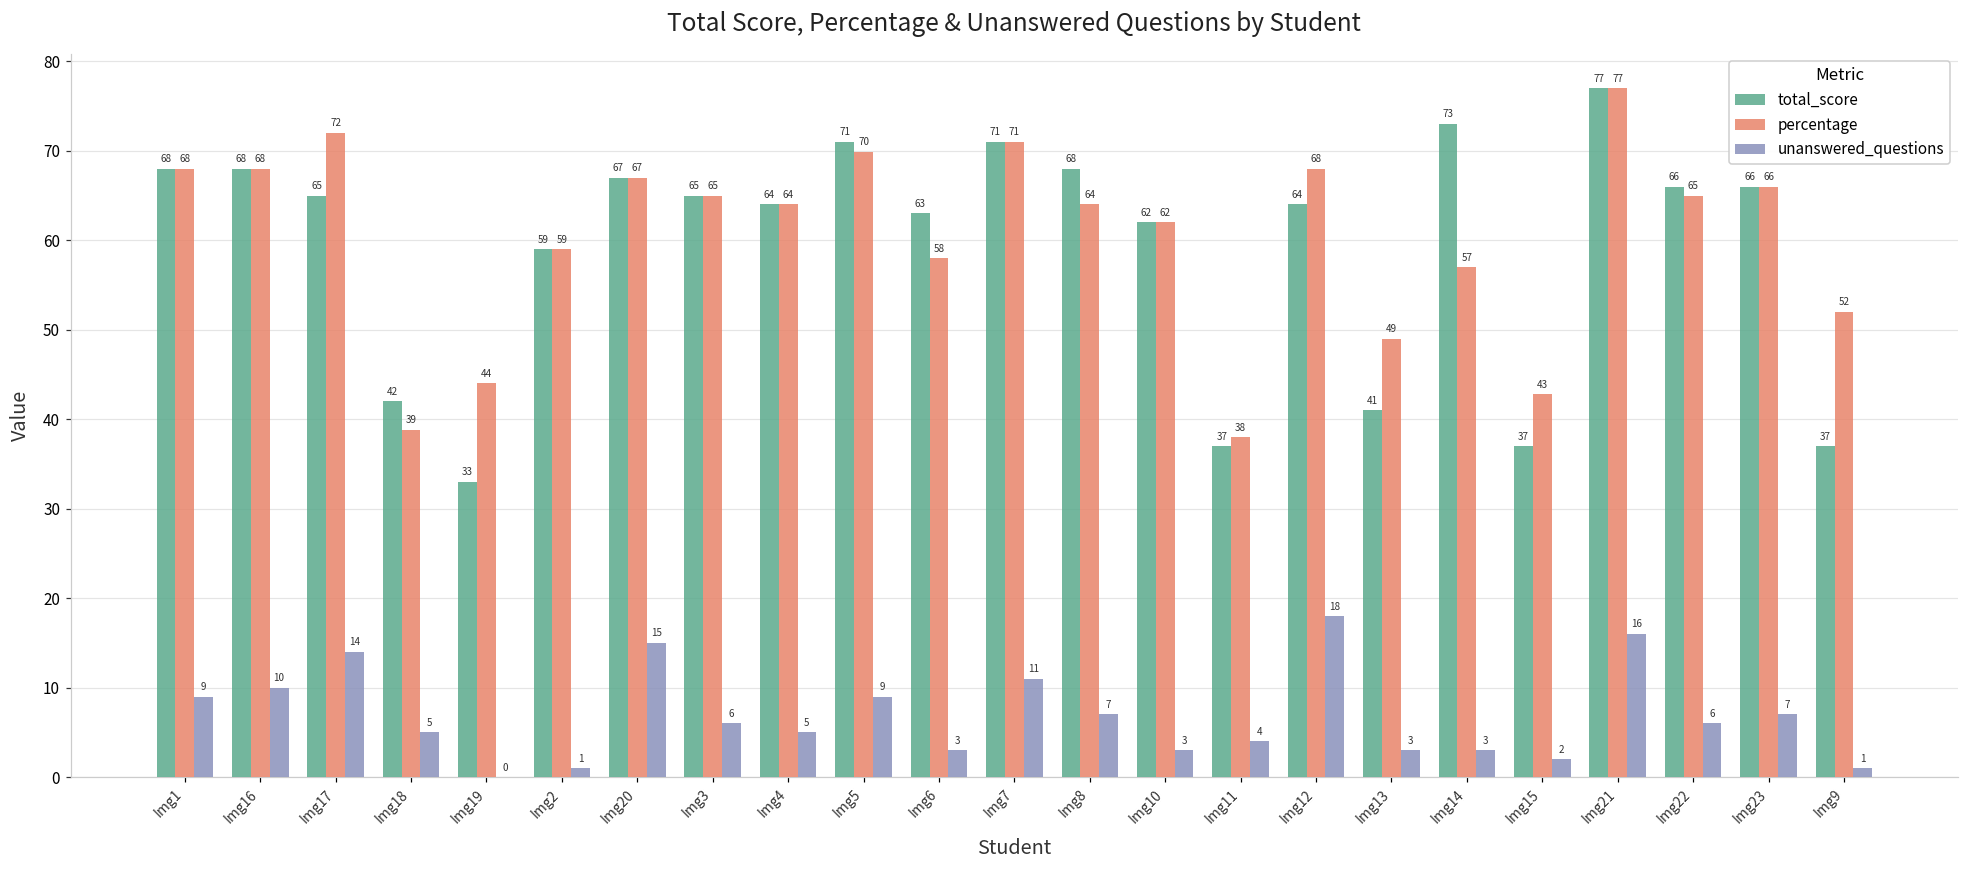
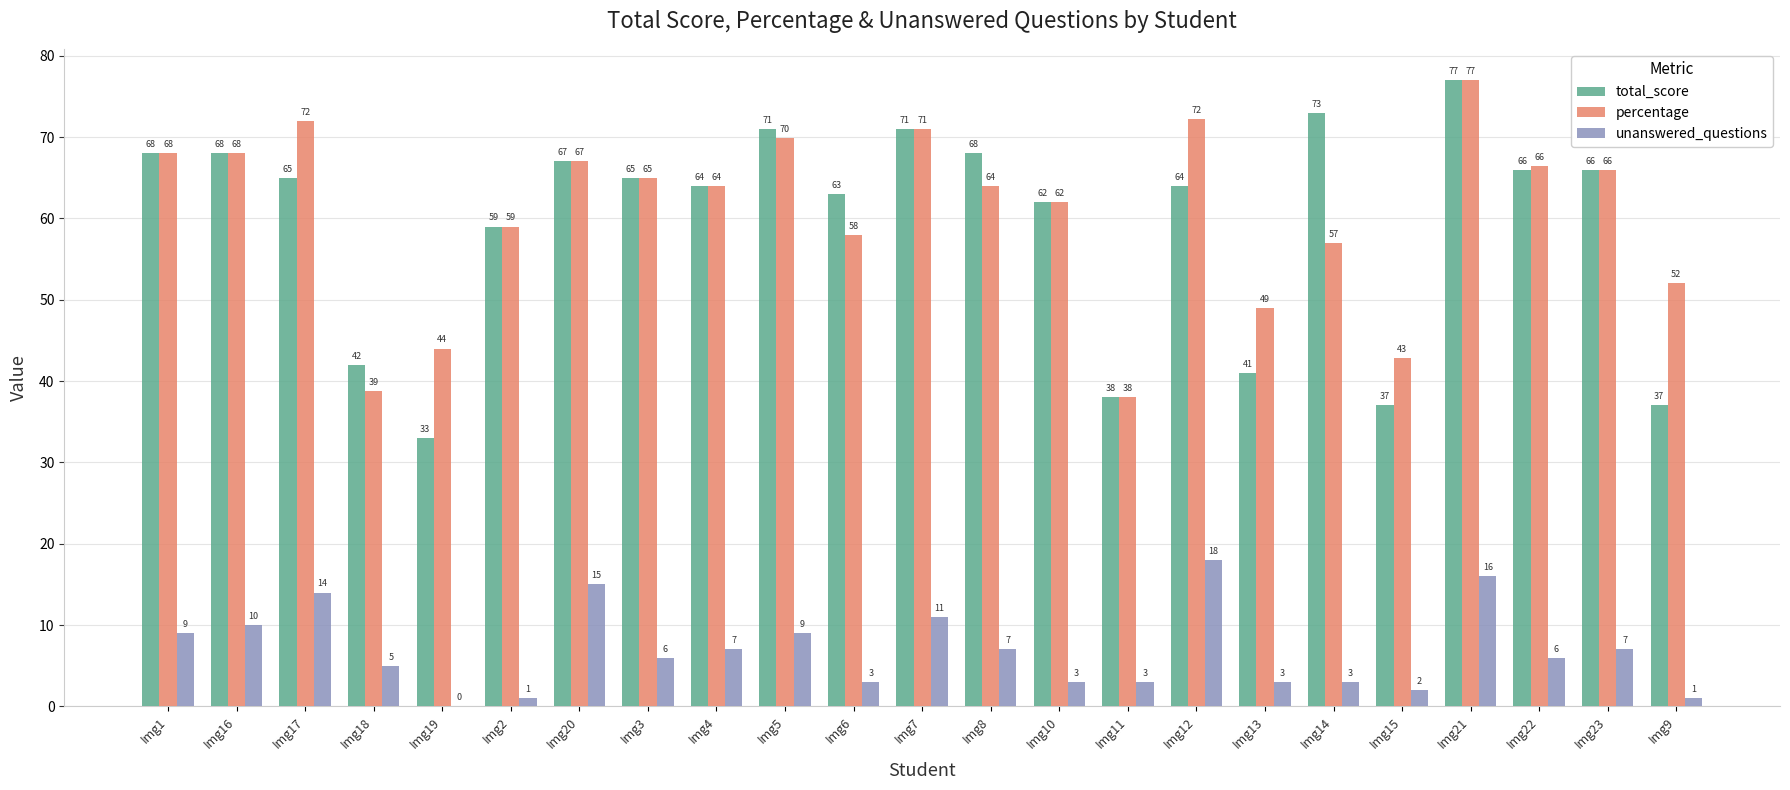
  {
    "total_score": {
      "Img1": 68,
      "Img16": 68,
      "Img17": 65,
      "Img18": 42,
      "Img19": 33,
      "Img2": 59,
      "Img20": 67,
      "Img3": 65,
      "Img4": 64,
      "Img5": 71,
      "Img6": 63,
      "Img7": 71,
      "Img8": 68,
      "Img10": 62,
-     "Img11": 37,
+     "Img11": 38,
      "Img12": 64,
      "Img13": 41,
      "Img14": 73,
      "Img15": 37,
      "Img21": 77,
      "Img22": 66,
      "Img23": 66,
      "Img9": 37
    },
    "percentage": {
      "Img1": 68,
      "Img16": 68,
      "Img17": 72,
      "Img18": 39,
      "Img19": 44,
      "Img2": 59,
      "Img20": 67,
      "Img3": 65,
      "Img4": 64,
      "Img5": 70,
      "Img6": 58,
      "Img7": 71,
      "Img8": 64,
      "Img10": 62,
      "Img11": 38,
-     "Img12": 68,
+     "Img12": 72,
      "Img13": 49,
      "Img14": 57,
      "Img15": 43,
      "Img21": 77,
-     "Img22": 65,
+     "Img22": 66,
      "Img23": 66,
      "Img9": 52
    },
    "unanswered_questions": {
      "Img1": 9,
      "Img16": 10,
      "Img17": 14,
      "Img18": 5,
      "Img19": 0,
      "Img2": 1,
      "Img20": 15,
      "Img3": 6,
-     "Img4": 5,
+     "Img4": 7,
      "Img5": 9,
      "Img6": 3,
      "Img7": 11,
      "Img8": 7,
      "Img10": 3,
-     "Img11": 4,
+     "Img11": 3,
      "Img12": 18,
      "Img13": 3,
      "Img14": 3,
      "Img15": 2,
      "Img21": 16,
      "Img22": 6,
      "Img23": 7,
      "Img9": 1
    }
  }
